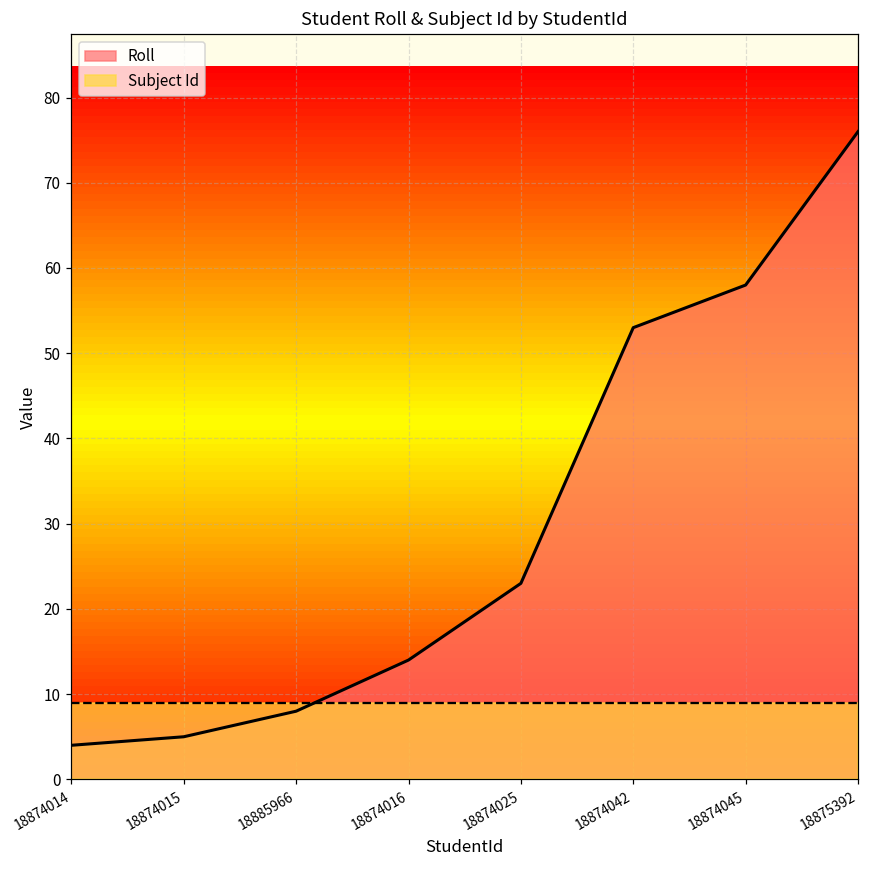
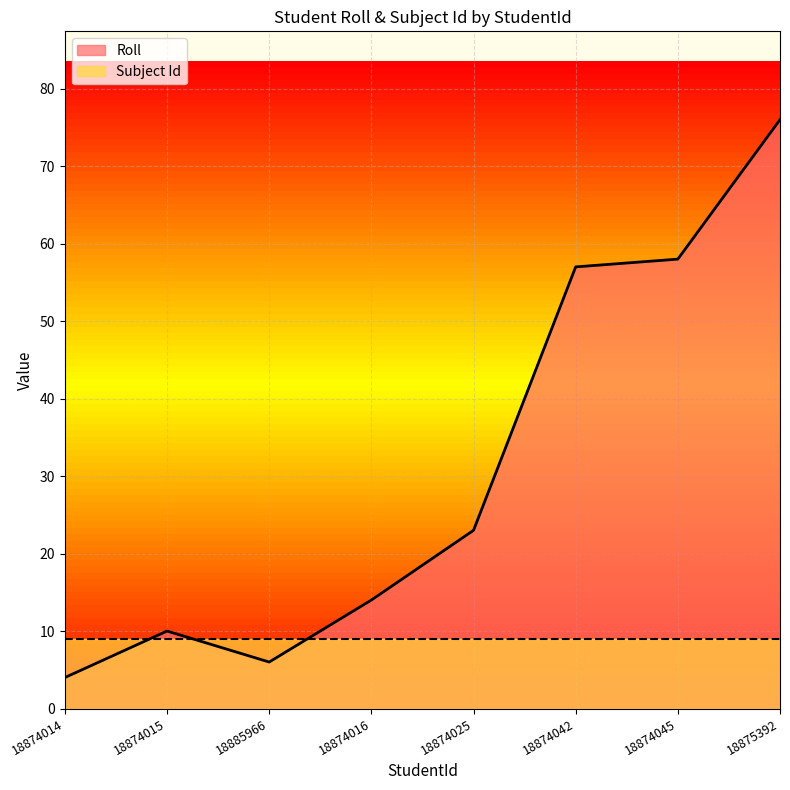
  {
    "Roll": {
      "18874014": 4,
-     "18874015": 5,
-     "18885966": 8,
+     "18874015": 10,
+     "18885966": 6,
      "18874016": 14,
      "18874025": 23,
-     "18874042": 53,
+     "18874042": 57,
      "18874045": 58,
      "18875392": 76
    },
    "Subject Id": {
      "18874014": 9,
      "18874015": 9,
      "18885966": 9,
      "18874016": 9,
      "18874025": 9,
      "18874042": 9,
      "18874045": 9,
      "18875392": 9
    }
  }
